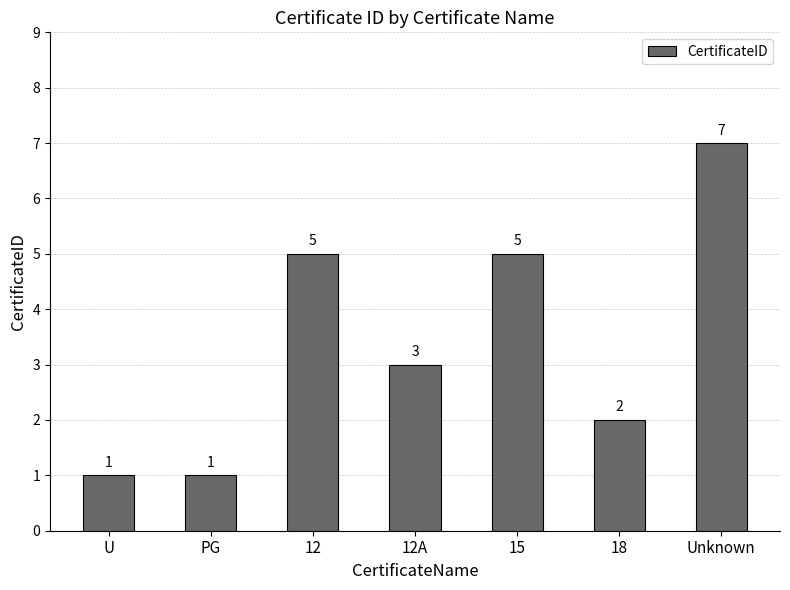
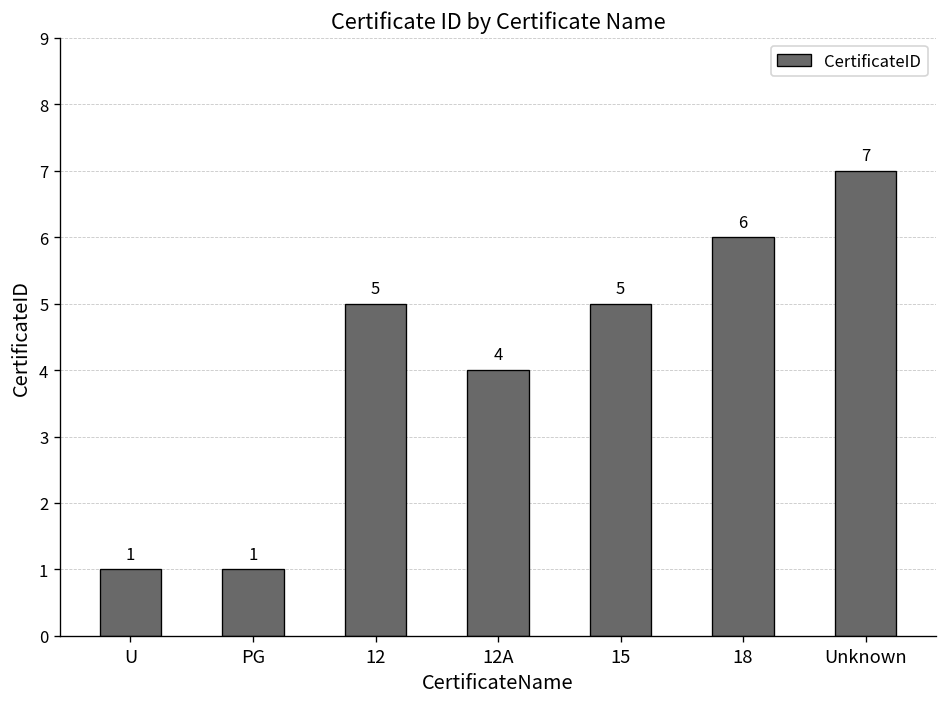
  {
    "U": 1,
    "PG": 1,
    "12": 5,
-   "12A": 3,
+   "12A": 4,
    "15": 5,
-   "18": 2,
+   "18": 6,
    "Unknown": 7
  }
